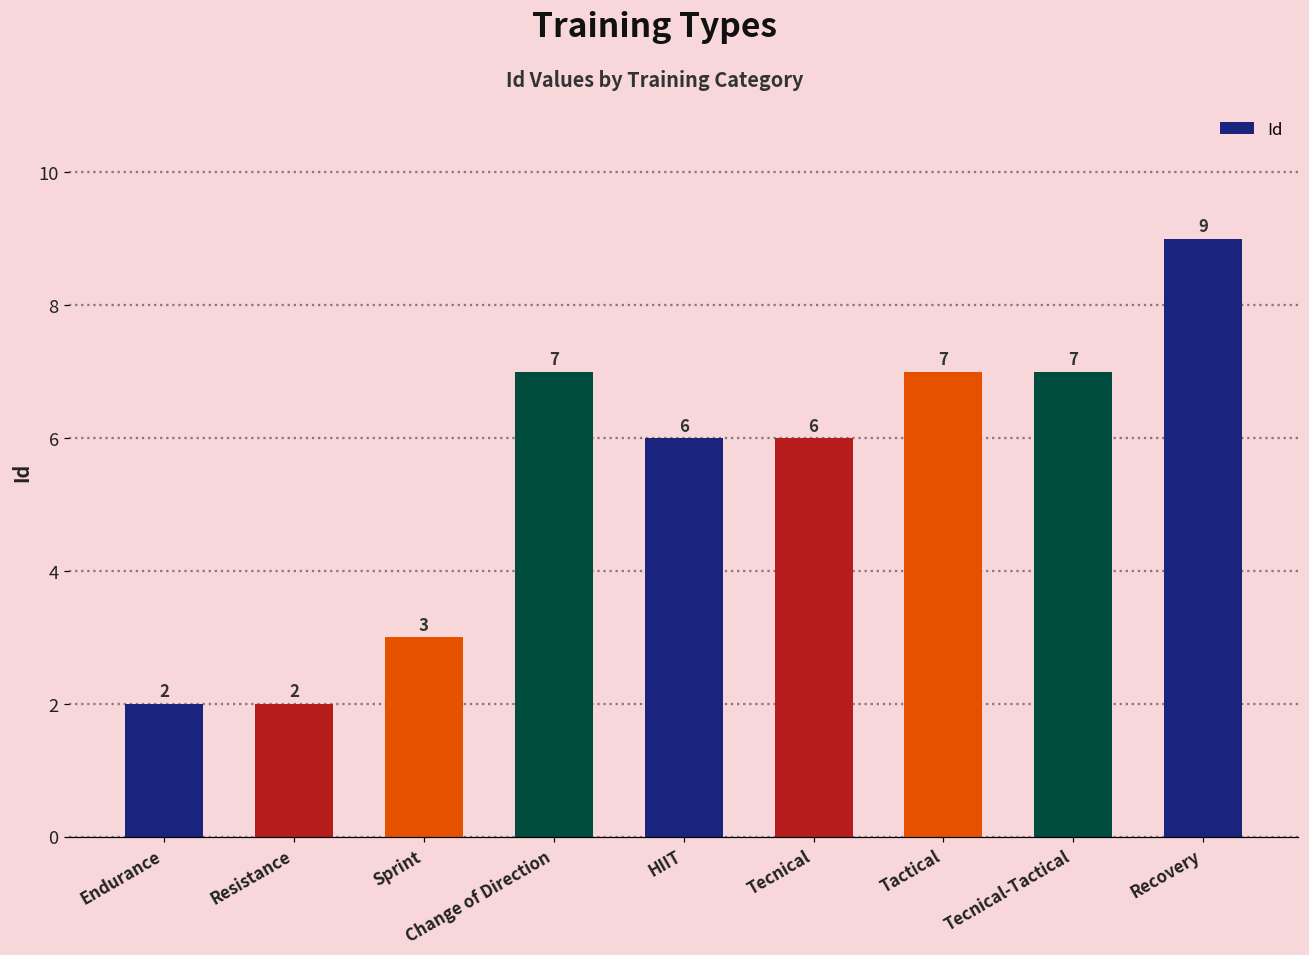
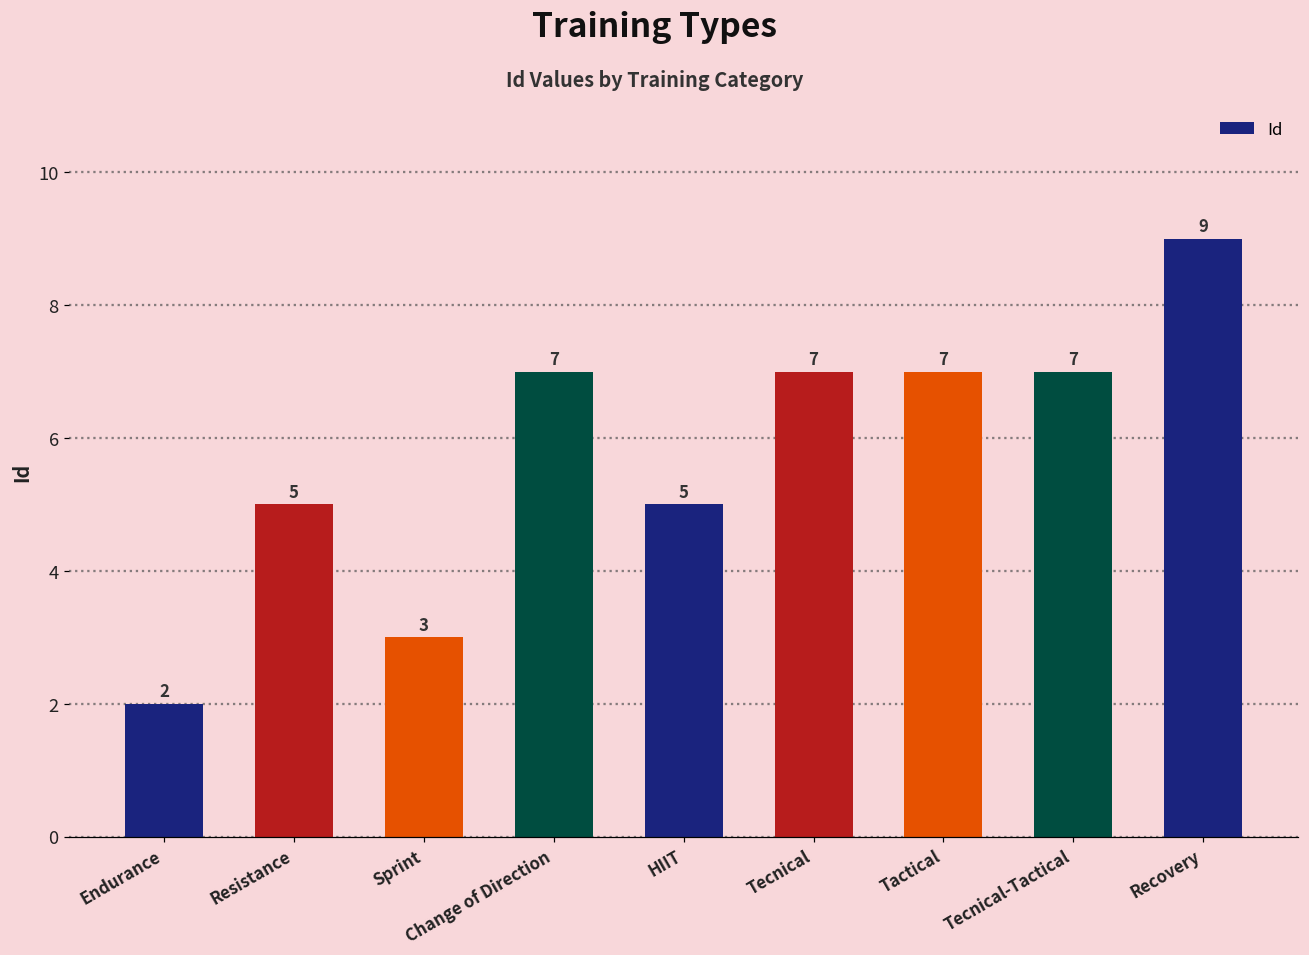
  {
    "Endurance": 2,
-   "Resistance": 2,
+   "Resistance": 5,
    "Sprint": 3,
    "Change of Direction": 7,
-   "HIIT": 6,
-   "Tecnical": 6,
+   "HIIT": 5,
+   "Tecnical": 7,
    "Tactical": 7,
    "Tecnical-Tactical": 7,
    "Recovery": 9
  }
